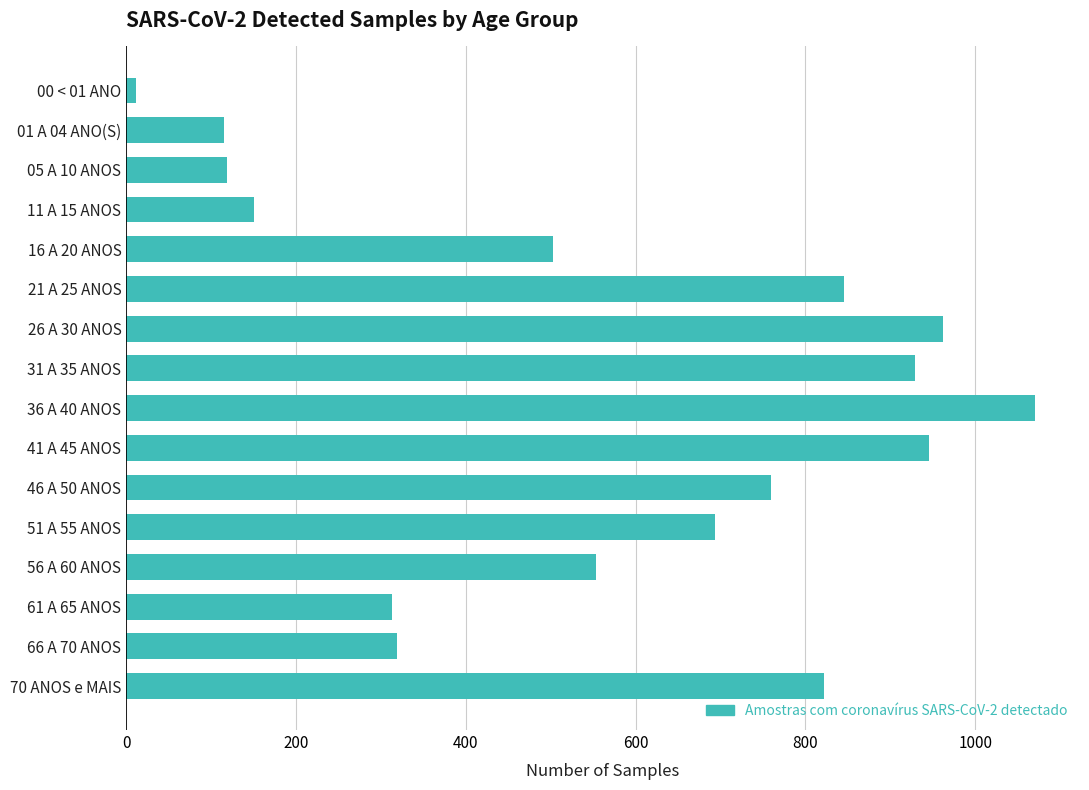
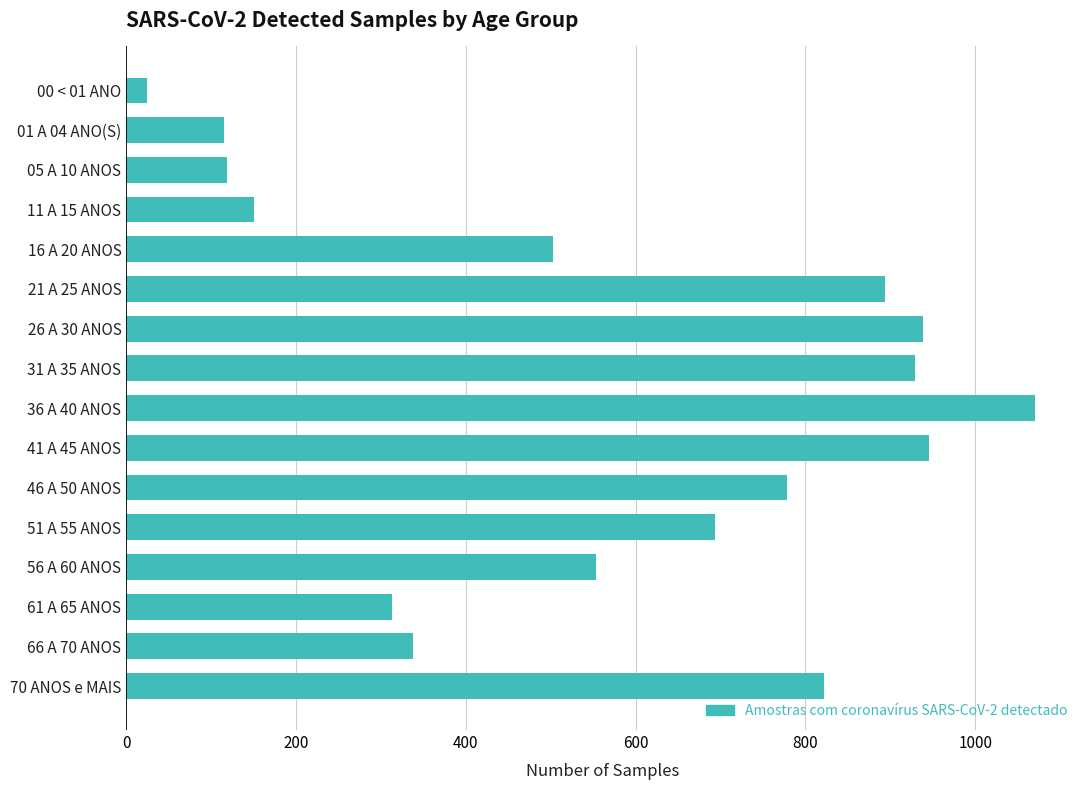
  {
-   "00 < 01 ANO": 10,
+   "00 < 01 ANO": 30,
    "01 A 04 ANO(S)": 120,
    "05 A 10 ANOS": 120,
    "11 A 15 ANOS": 150,
    "16 A 20 ANOS": 500,
-   "21 A 25 ANOS": 850,
-   "26 A 30 ANOS": 960,
+   "21 A 25 ANOS": 890,
+   "26 A 30 ANOS": 940,
    "31 A 35 ANOS": 930,
    "36 A 40 ANOS": 1070,
    "41 A 45 ANOS": 950,
-   "46 A 50 ANOS": 760,
+   "46 A 50 ANOS": 780,
    "51 A 55 ANOS": 690,
    "56 A 60 ANOS": 550,
    "61 A 65 ANOS": 310,
-   "66 A 70 ANOS": 320,
+   "66 A 70 ANOS": 340,
    "70 ANOS e MAIS": 820
  }
